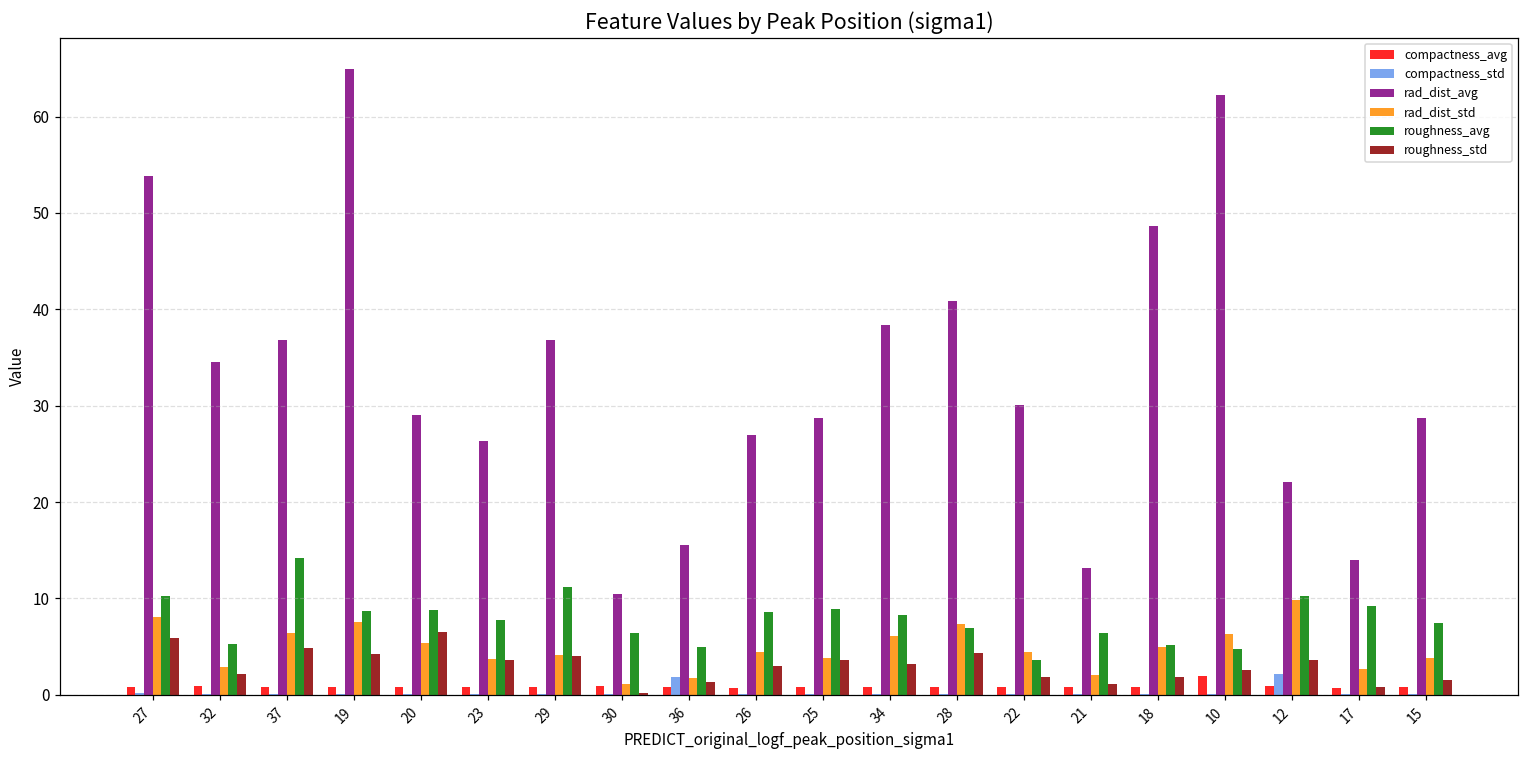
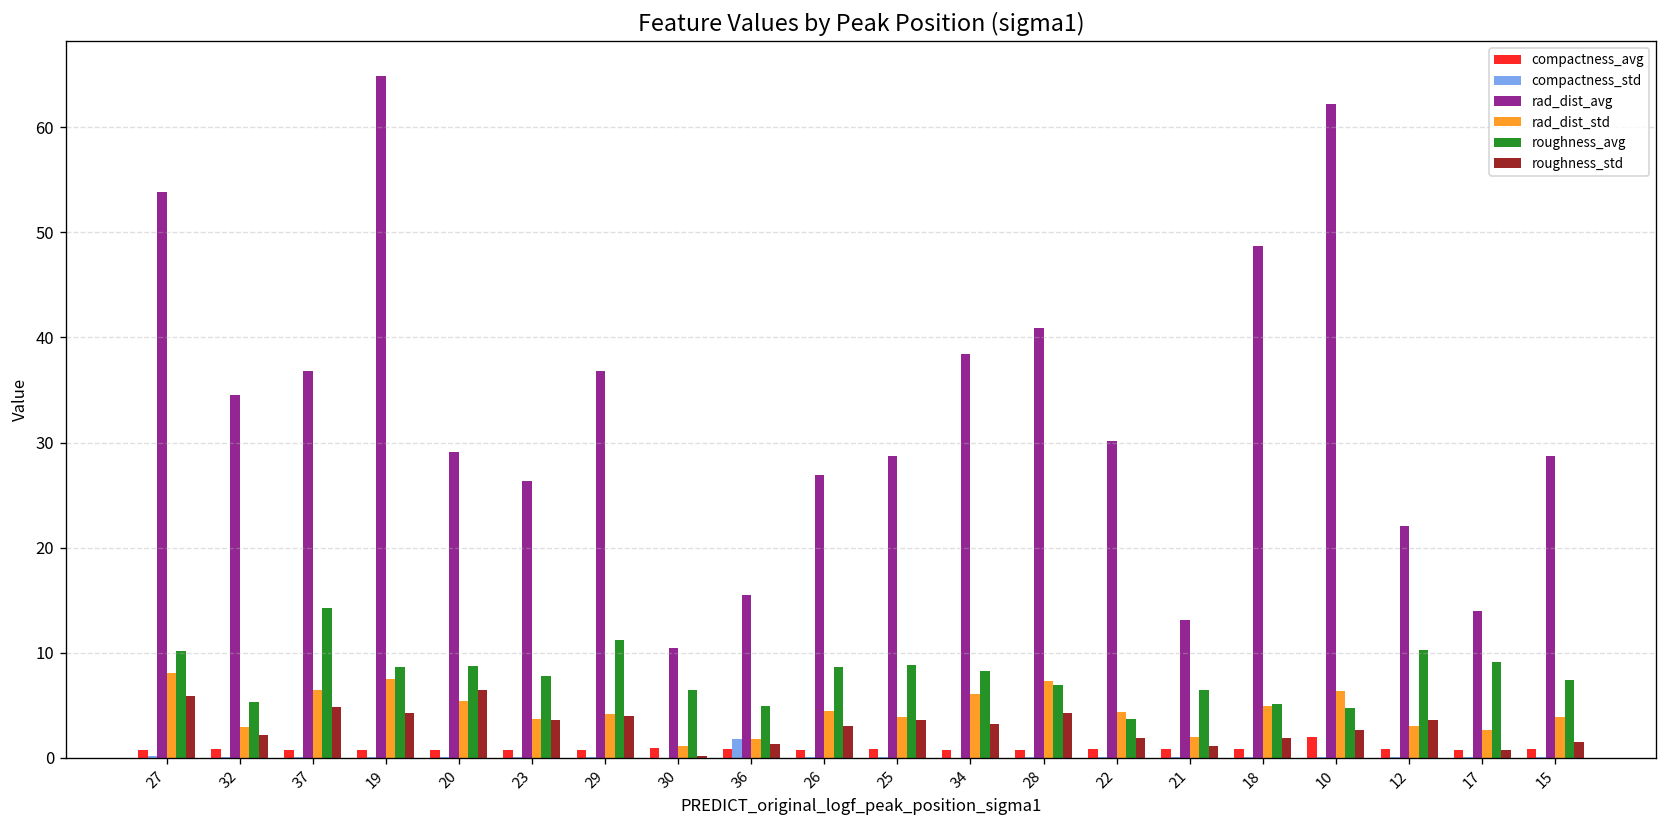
  {
    "compactness_avg": {
      "27": 1,
      "32": 1,
      "37": 1,
      "19": 1,
      "20": 1,
      "23": 1,
      "29": 1,
      "30": 1,
      "36": 1,
      "26": 1,
      "25": 1,
      "34": 1,
      "28": 1,
      "22": 1,
      "21": 1,
      "18": 1,
      "10": 2,
      "12": 1,
      "17": 1,
      "15": 1
    },
    "compactness_std": {
      "36": 2,
-     "12": 2
+     "12": 0
    },
    "rad_dist_avg": {
      "27": 54,
      "32": 35,
      "37": 37,
      "19": 65,
      "20": 29,
      "23": 26,
      "29": 37,
      "30": 10,
      "36": 16,
      "26": 27,
      "25": 29,
      "34": 38,
      "28": 41,
      "22": 30,
      "21": 13,
      "18": 49,
      "10": 62,
      "12": 22,
      "17": 14,
      "15": 29
    },
    "rad_dist_std": {
      "27": 8,
      "32": 3,
      "37": 6,
      "19": 8,
      "20": 5,
      "23": 4,
      "29": 4,
      "30": 1,
      "36": 2,
      "26": 4,
      "25": 4,
      "34": 6,
      "28": 7,
      "22": 4,
      "21": 2,
      "18": 5,
      "10": 6,
-     "12": 10,
+     "12": 3,
      "17": 3,
      "15": 4
    },
    "roughness_avg": {
      "27": 10,
      "32": 5,
      "37": 14,
      "19": 9,
      "20": 9,
      "23": 8,
      "29": 11,
      "30": 6,
      "36": 5,
      "26": 9,
      "25": 9,
      "34": 8,
      "28": 7,
      "22": 4,
      "21": 6,
      "18": 5,
      "10": 5,
      "12": 10,
      "17": 9,
      "15": 7
    },
    "roughness_std": {
      "27": 6,
      "32": 2,
      "37": 5,
      "19": 4,
      "20": 6,
      "23": 4,
      "29": 4,
      "36": 1,
      "26": 3,
      "25": 4,
      "34": 3,
      "28": 4,
      "22": 2,
      "21": 1,
      "18": 2,
      "10": 3,
      "12": 4,
      "17": 1,
      "15": 2
    }
  }
